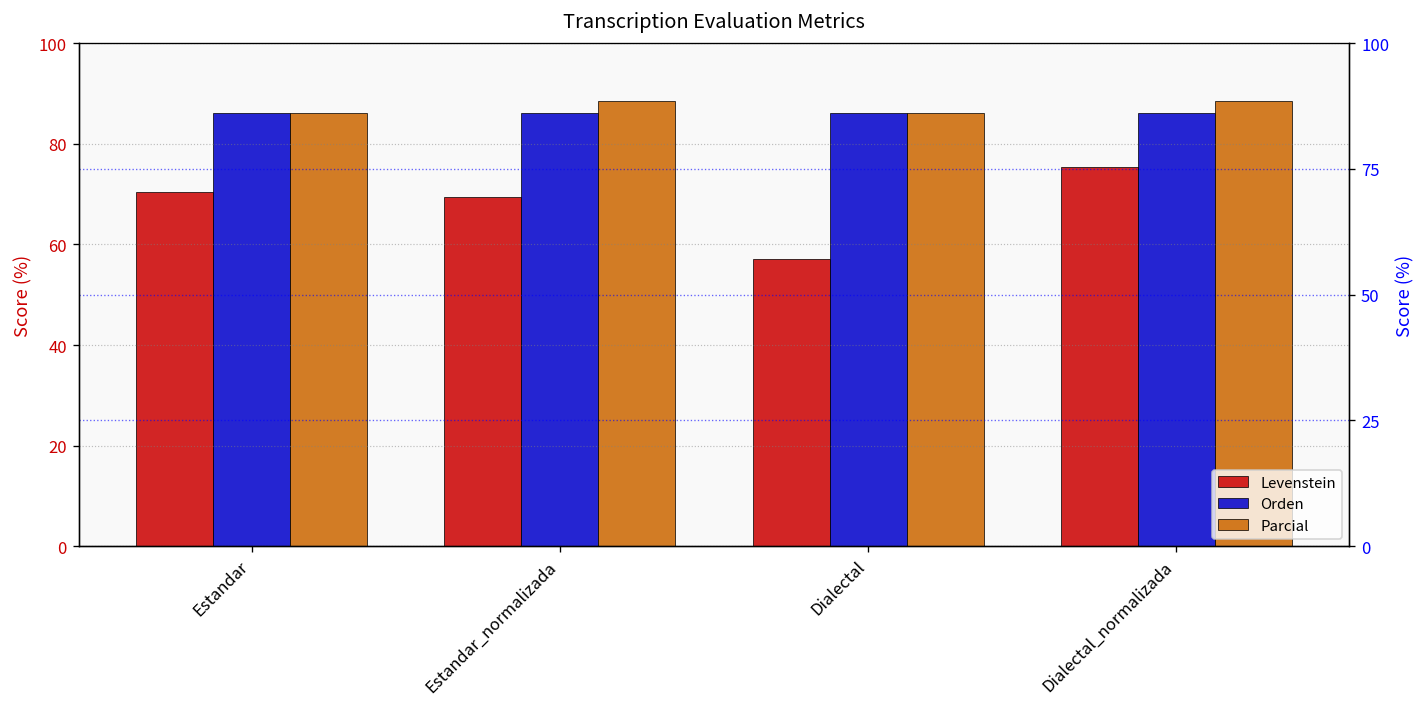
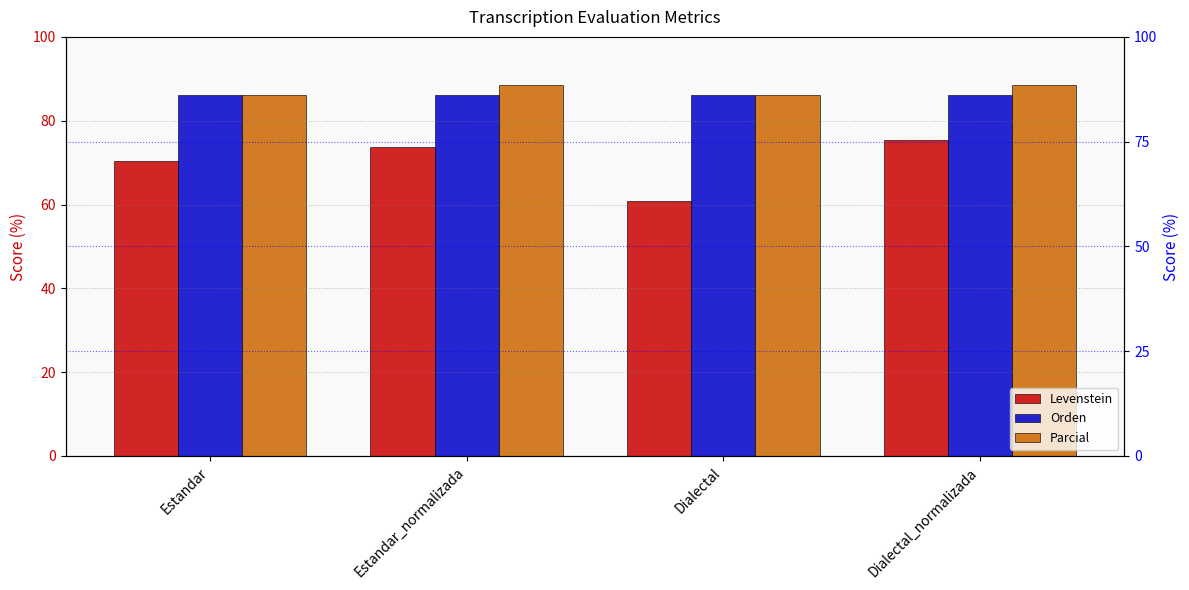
  {
    "Levenstein": {
      "Estandar": 70,
-     "Estandar_normalizada": 69,
-     "Dialectal": 57,
+     "Estandar_normalizada": 74,
+     "Dialectal": 61,
      "Dialectal_normalizada": 75
    },
    "Orden": {
      "Estandar": 86,
      "Estandar_normalizada": 86,
      "Dialectal": 86,
      "Dialectal_normalizada": 86
    },
    "Parcial": {
      "Estandar": 86,
      "Estandar_normalizada": 88,
      "Dialectal": 86,
      "Dialectal_normalizada": 88
    }
  }
